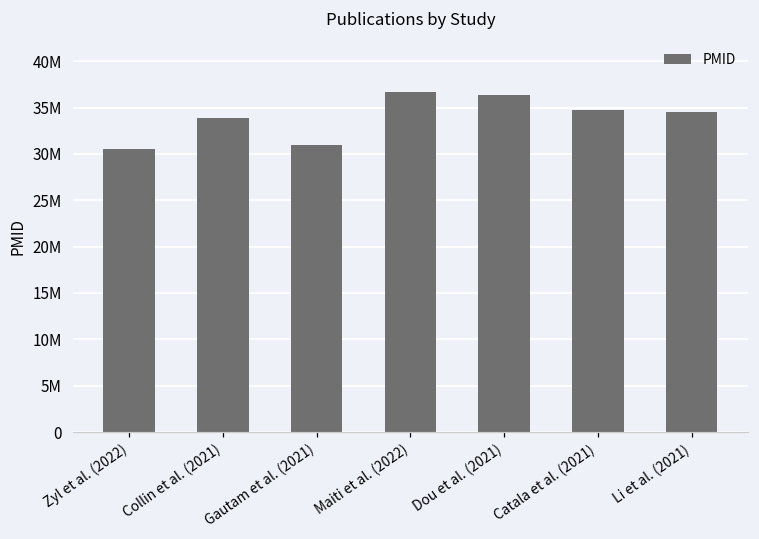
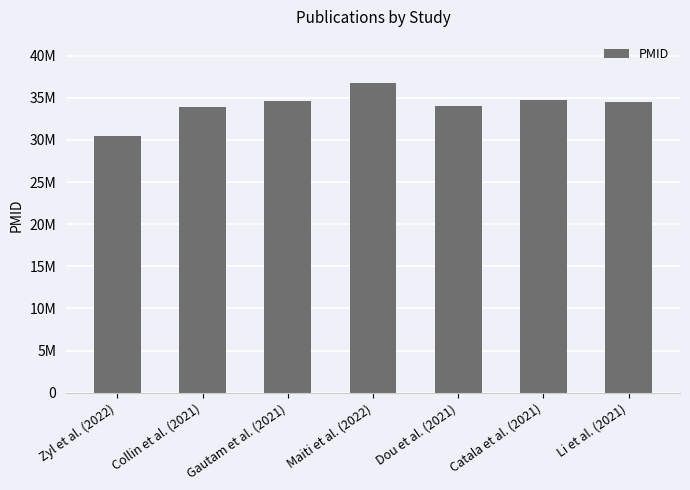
  {
    "Zyl et al. (2022)": 30000000,
    "Collin et al. (2021)": 34000000,
-   "Gautam et al. (2021)": 31000000,
+   "Gautam et al. (2021)": 35000000,
    "Maiti et al. (2022)": 37000000,
-   "Dou et al. (2021)": 36000000,
+   "Dou et al. (2021)": 34000000,
    "Catala et al. (2021)": 35000000,
    "Li et al. (2021)": 35000000
  }
